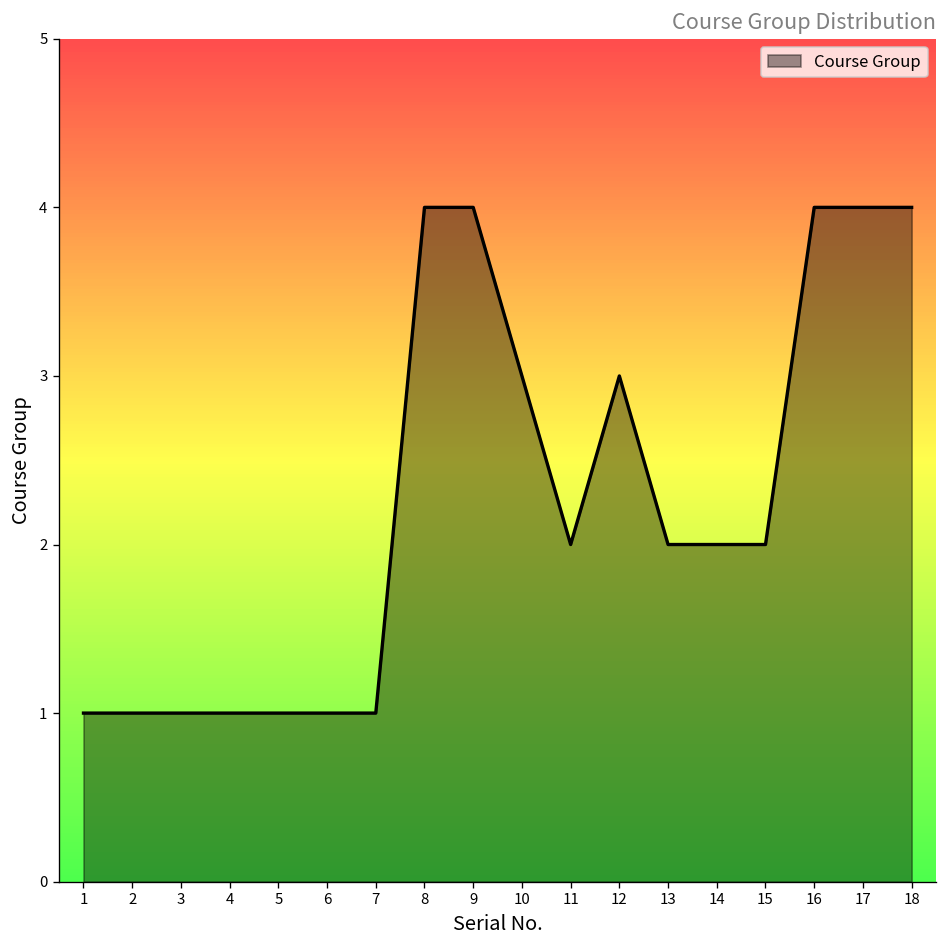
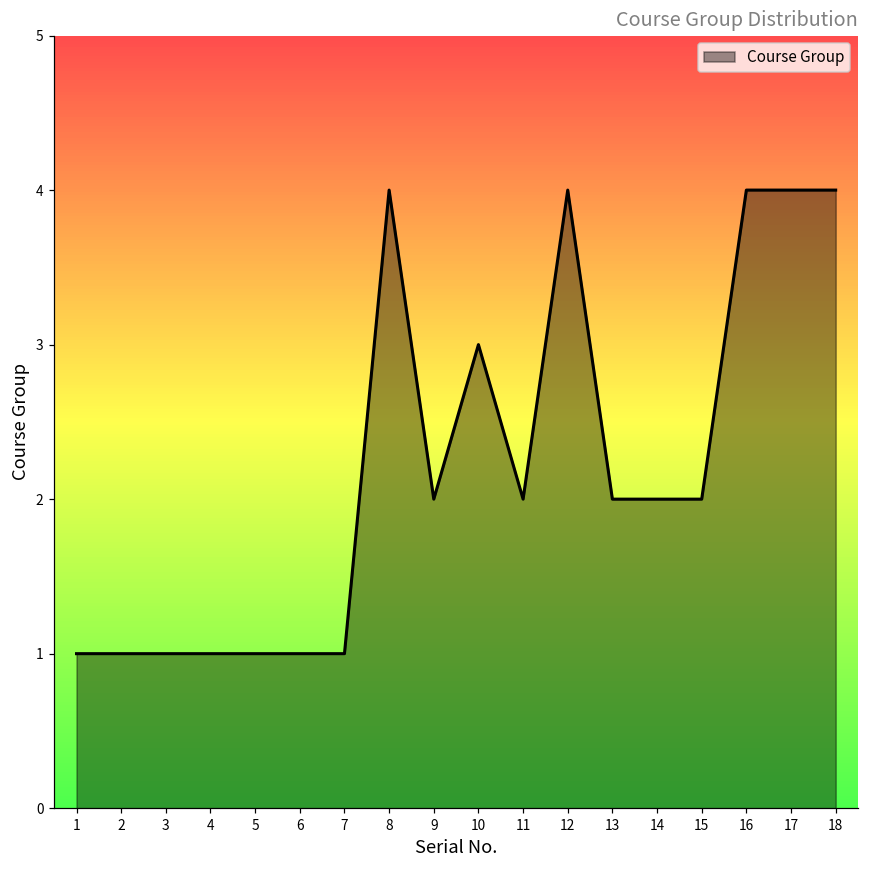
  {
    "1": 1,
    "2": 1,
    "3": 1,
    "4": 1,
    "5": 1,
    "6": 1,
    "7": 1,
    "8": 4,
-   "9": 4,
+   "9": 2,
    "10": 3,
    "11": 2,
-   "12": 3,
+   "12": 4,
    "13": 2,
    "14": 2,
    "15": 2,
    "16": 4,
    "17": 4,
    "18": 4
  }
